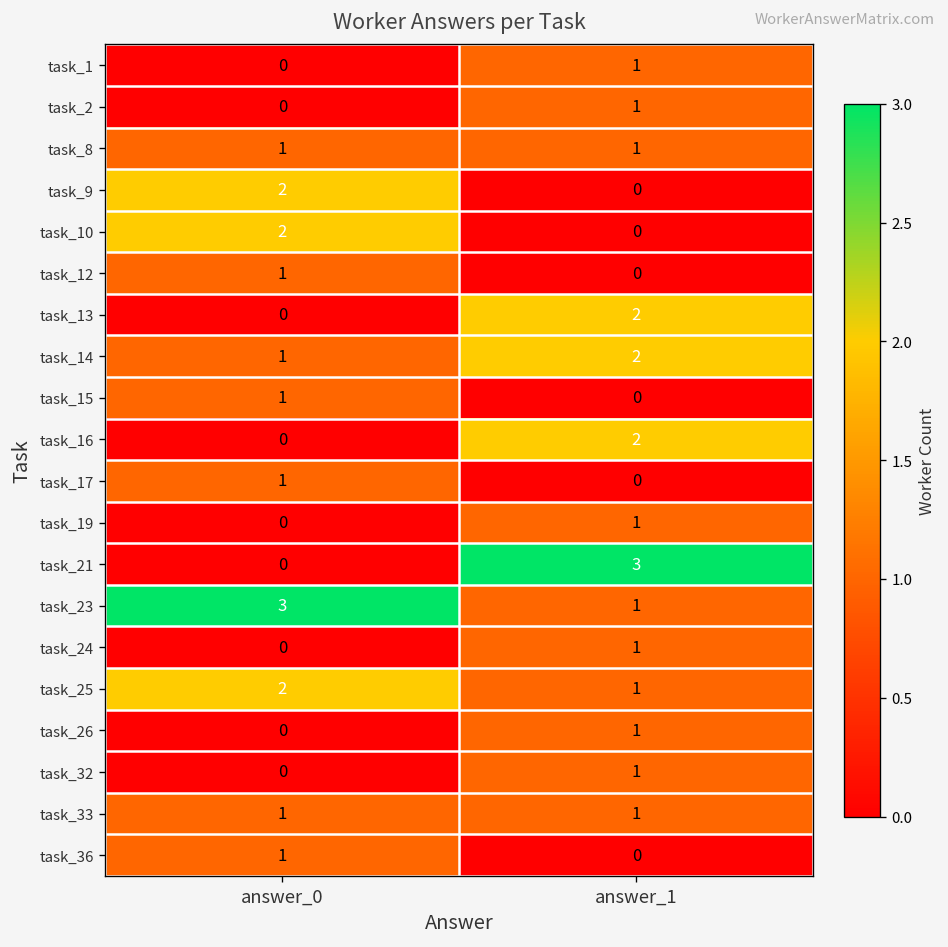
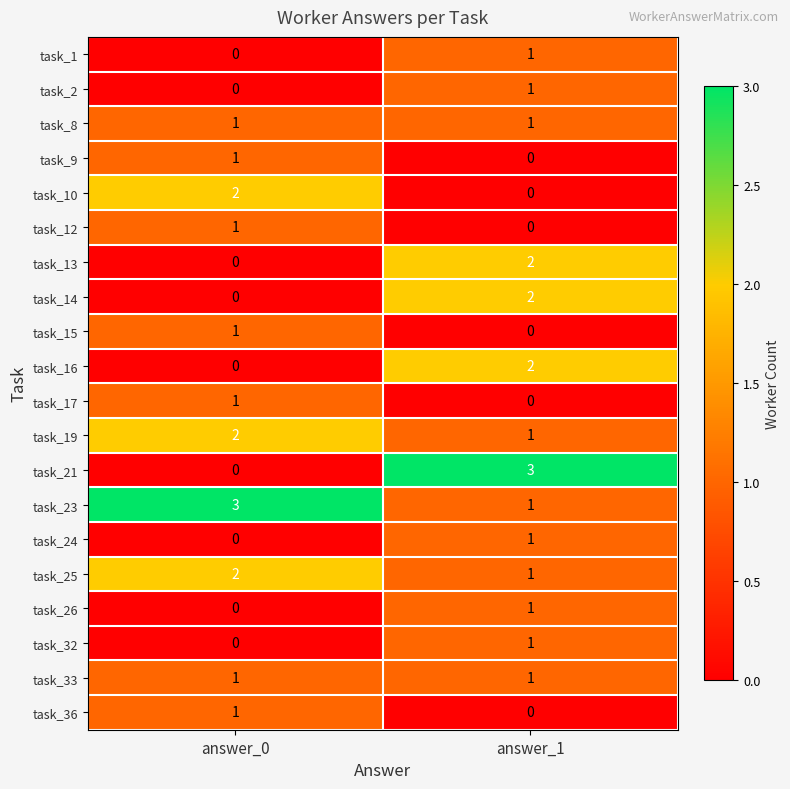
  {
    "task_1": {
      "answer_0": 0,
      "answer_1": 1
    },
    "task_2": {
      "answer_0": 0,
      "answer_1": 1
    },
    "task_8": {
      "answer_0": 1,
      "answer_1": 1
    },
    "task_9": {
-     "answer_0": 2,
+     "answer_0": 1,
      "answer_1": 0
    },
    "task_10": {
      "answer_0": 2,
      "answer_1": 0
    },
    "task_12": {
      "answer_0": 1,
      "answer_1": 0
    },
    "task_13": {
      "answer_0": 0,
      "answer_1": 2
    },
    "task_14": {
-     "answer_0": 1,
+     "answer_0": 0,
      "answer_1": 2
    },
    "task_15": {
      "answer_0": 1,
      "answer_1": 0
    },
    "task_16": {
      "answer_0": 0,
      "answer_1": 2
    },
    "task_17": {
      "answer_0": 1,
      "answer_1": 0
    },
    "task_19": {
-     "answer_0": 0,
+     "answer_0": 2,
      "answer_1": 1
    },
    "task_21": {
      "answer_0": 0,
      "answer_1": 3
    },
    "task_23": {
      "answer_0": 3,
      "answer_1": 1
    },
    "task_24": {
      "answer_0": 0,
      "answer_1": 1
    },
    "task_25": {
      "answer_0": 2,
      "answer_1": 1
    },
    "task_26": {
      "answer_0": 0,
      "answer_1": 1
    },
    "task_32": {
      "answer_0": 0,
      "answer_1": 1
    },
    "task_33": {
      "answer_0": 1,
      "answer_1": 1
    },
    "task_36": {
      "answer_0": 1,
      "answer_1": 0
    }
  }
